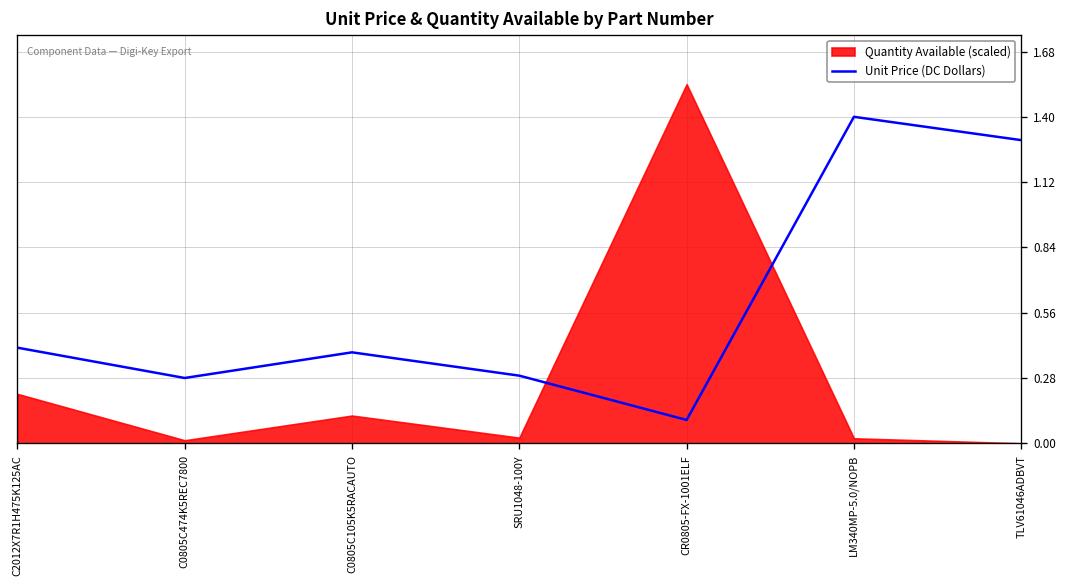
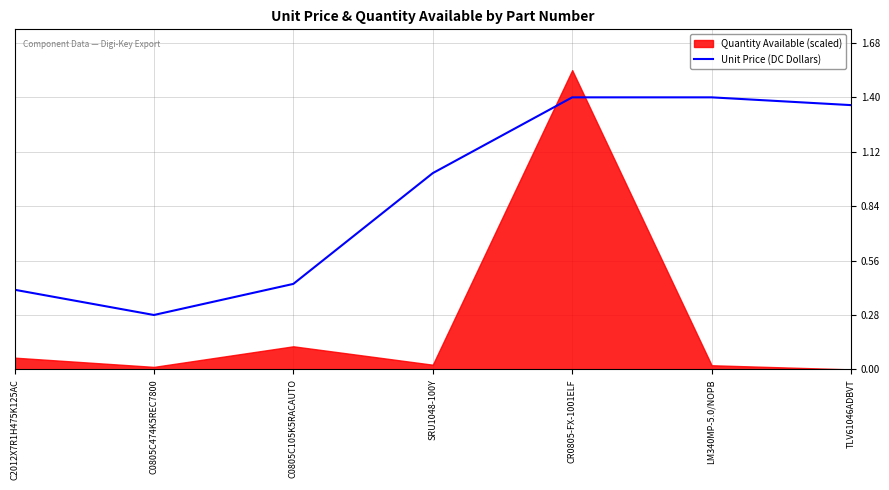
  {
    "Quantity Available (scaled)": {
-     "C2012X7R1H475K125AC": 0.21,
+     "C2012X7R1H475K125AC": 0.06,
      "C0805C474K5REC7800": 0.01,
      "C0805C105K5RACAUTO": 0.12,
      "SRU1048-100Y": 0.02,
      "CR0805-FX-1001ELF": 1.54,
      "LM340MP-5.0/NOPB": 0.02,
      "TLV61046ADBVT": 0.00
    },
    "Unit Price (DC Dollars)": {
      "C2012X7R1H475K125AC": 0.41,
      "C0805C474K5REC7800": 0.28,
-     "C0805C105K5RACAUTO": 0.39,
-     "SRU1048-100Y": 0.29,
-     "CR0805-FX-1001ELF": 0.1,
+     "C0805C105K5RACAUTO": 0.44,
+     "SRU1048-100Y": 1.01,
+     "CR0805-FX-1001ELF": 1.4,
      "LM340MP-5.0/NOPB": 1.40,
-     "TLV61046ADBVT": 1.30
+     "TLV61046ADBVT": 1.36
    }
  }
